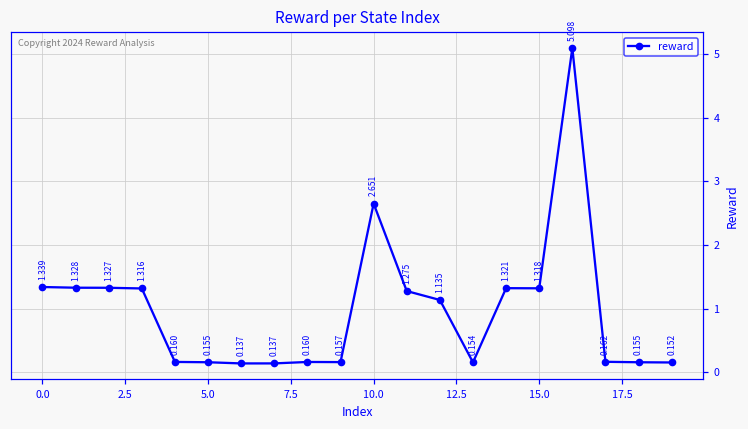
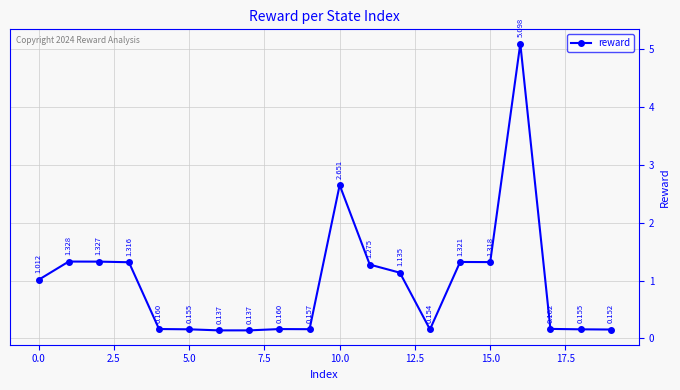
  {
-   "0.0": 1.339,
+   "0.0": 1.012,
    "5.0": 0.155,
    "10.0": 2.651,
    "15.0": 1.318
  }
